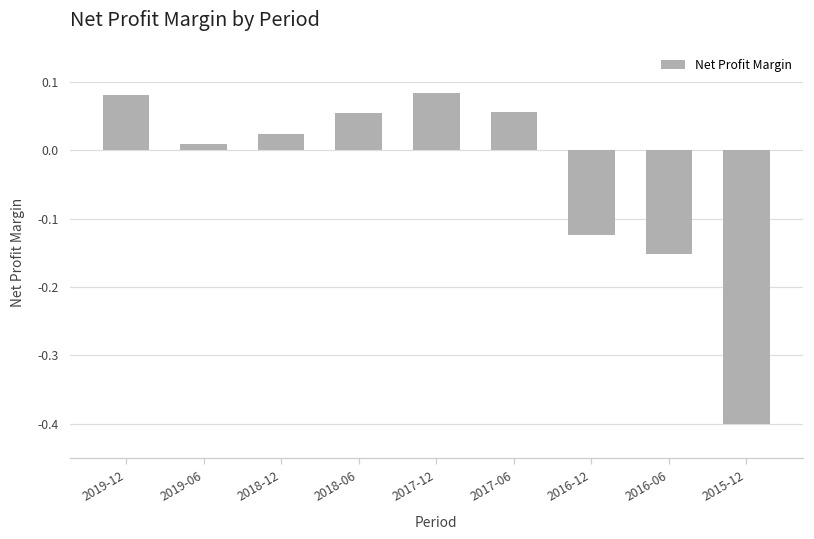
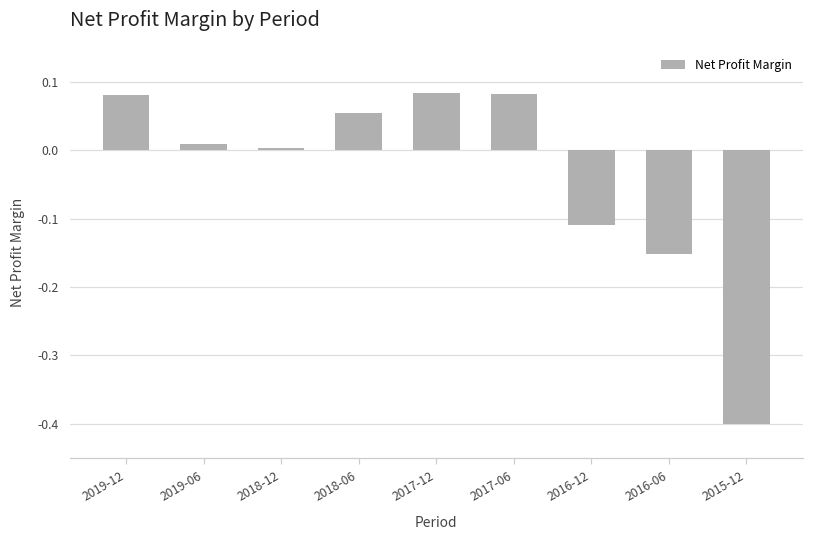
  {
    "2019-12": 0.08,
    "2019-06": 0.01,
-   "2018-12": 0.02,
+   "2018-12": 0.00,
    "2018-06": 0.05,
    "2017-12": 0.08,
-   "2017-06": 0.06,
-   "2016-12": -0.12,
+   "2017-06": 0.08,
+   "2016-12": -0.11,
    "2016-06": -0.15,
    "2015-12": -0.40
  }
